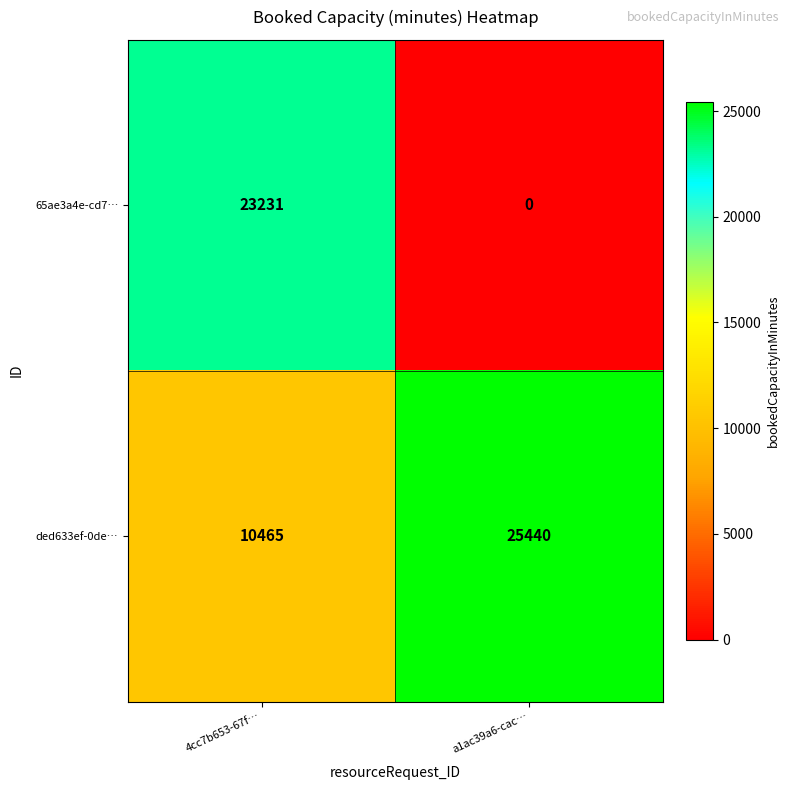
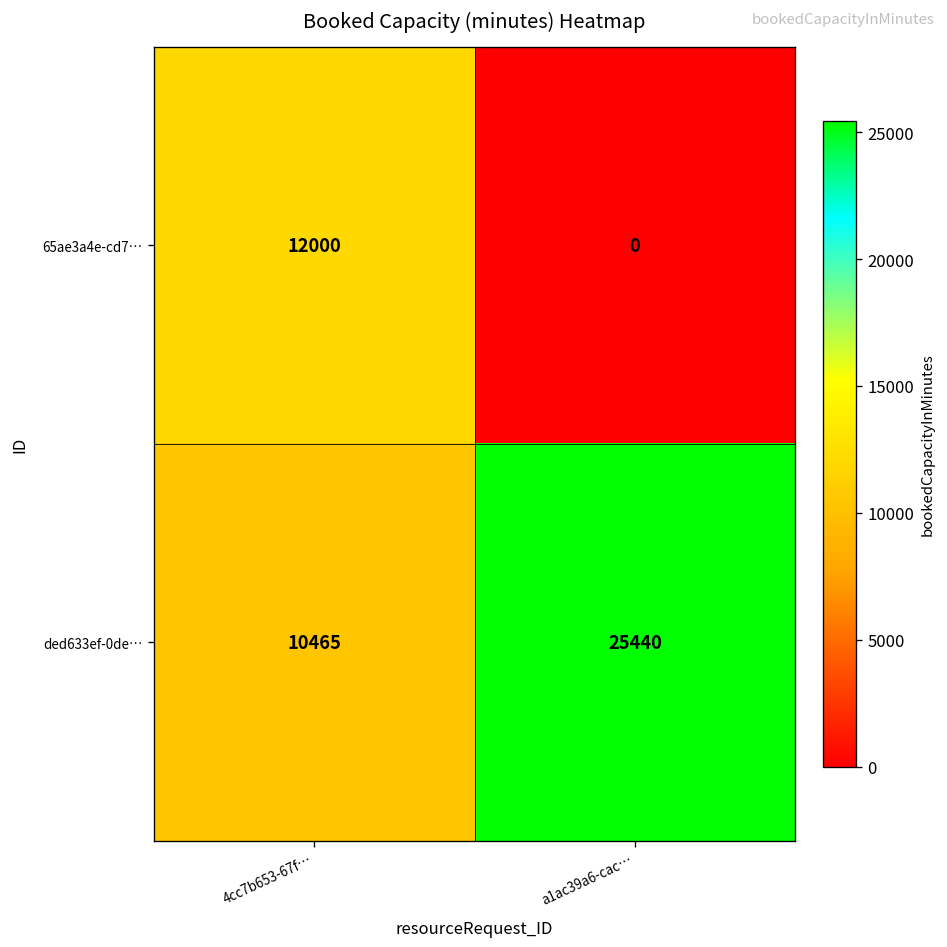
  {
    "65ae3a4e-cd7…": {
-     "4cc7b653-67f…": 23231,
+     "4cc7b653-67f…": 12000,
      "a1ac39a6-cac…": 0
    },
    "ded633ef-0de…": {
      "4cc7b653-67f…": 10465,
      "a1ac39a6-cac…": 25440
    }
  }
